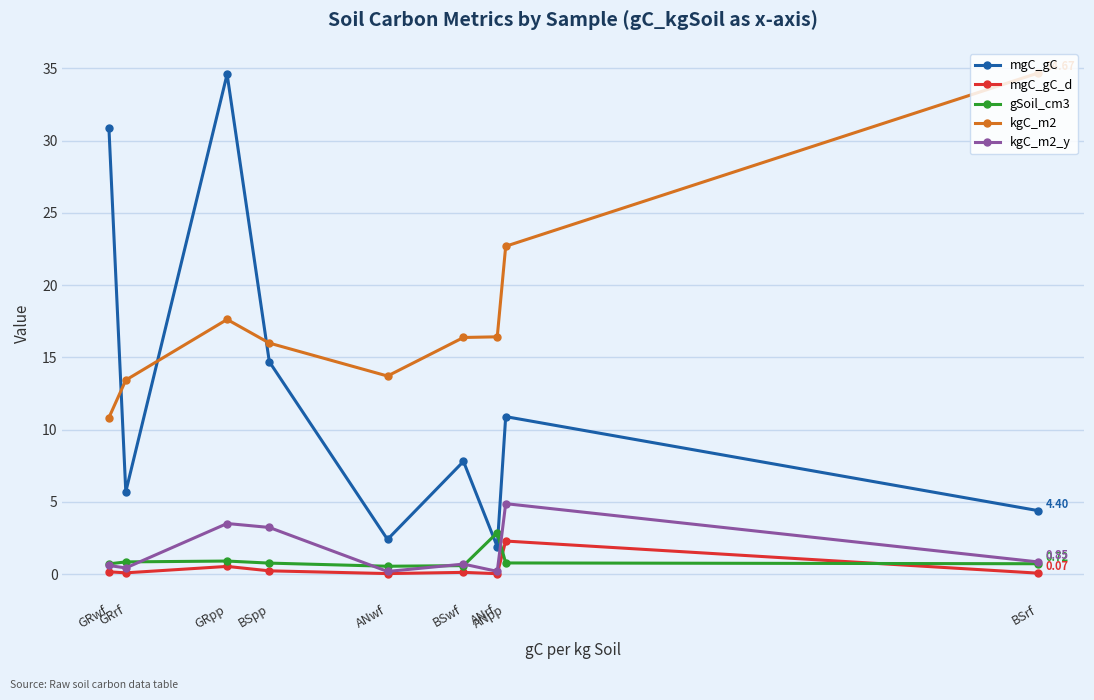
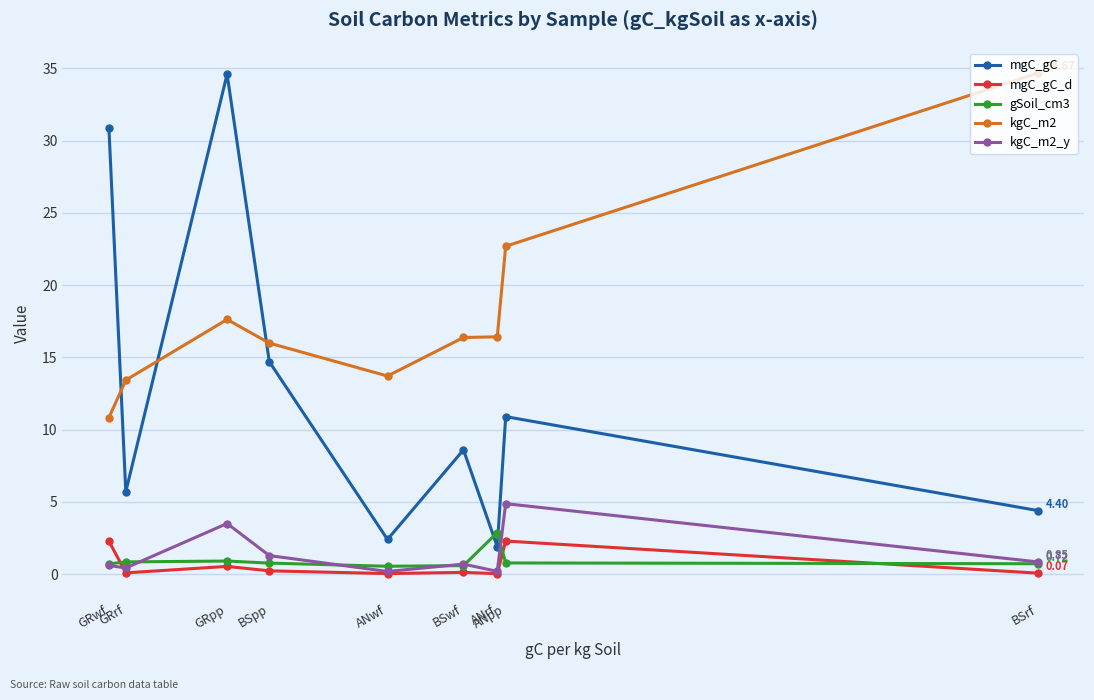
  {
    "mgC_gC": {
      "GRwf": 30.9,
      "GRrf": 5.7,
      "GRpp": 34.6,
      "BSpp": 14.7,
      "ANwf": 2.4,
-     "BSwf": 7.8,
+     "BSwf": 8.6,
      "ANrf": 1.9,
      "ANpp": 10.9
    },
    "mgC_gC_d": {
-     "GRwf": 0.2,
+     "GRwf": 2.3,
      "GRrf": 0.1,
      "GRpp": 0.5,
      "BSpp": 0.2,
      "BSwf": 0.1,
      "ANpp": 2.3
    },
    "gSoil_cm3": {
      "GRrf": 0.8,
      "GRpp": 0.9,
      "BSpp": 0.8,
      "ANwf": 0.5,
      "ANrf": 2.9,
      "ANpp": 0.8
    },
    "kgC_m2": {
      "GRwf": 10.8,
      "GRrf": 13.4,
      "GRpp": 17.6,
      "BSpp": 16.0,
      "ANwf": 13.7,
      "BSwf": 16.4,
      "ANrf": 16.4,
      "ANpp": 22.7
    },
    "kgC_m2_y": {
      "GRrf": 0.4,
      "GRpp": 3.5,
-     "BSpp": 3.2,
+     "BSpp": 1.3,
      "ANpp": 4.9
    }
  }
